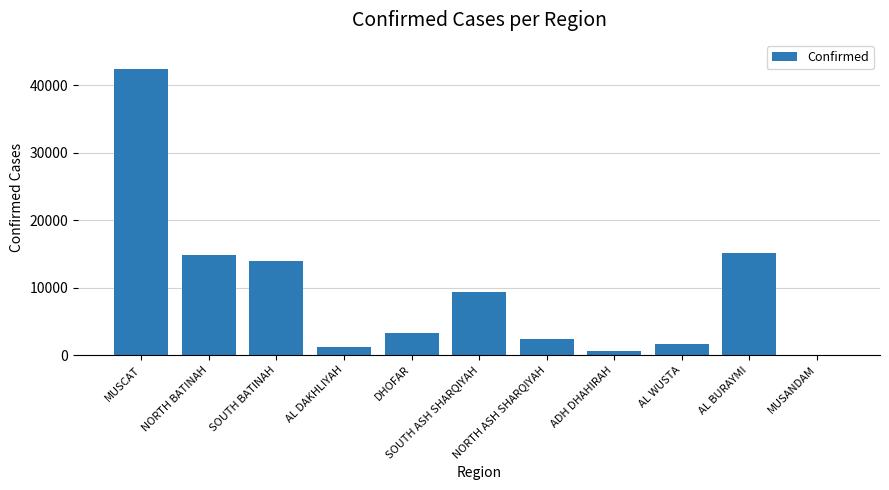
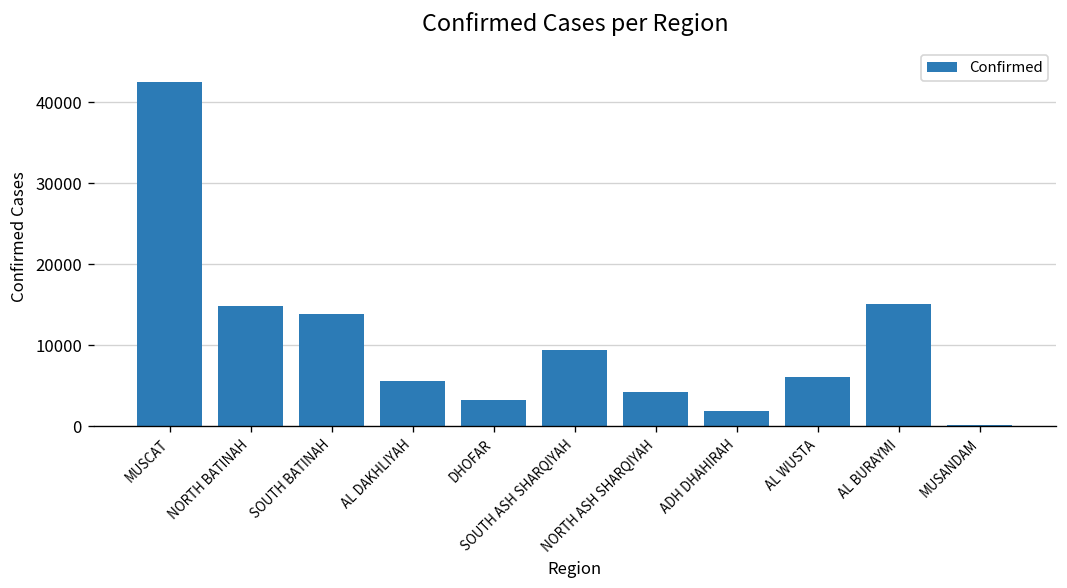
  {
    "MUSCAT": 42000,
    "NORTH BATINAH": 15000,
    "SOUTH BATINAH": 14000,
-   "AL DAKHLIYAH": 1000,
+   "AL DAKHLIYAH": 6000,
    "DHOFAR": 3000,
    "SOUTH ASH SHARQIYAH": 9000,
-   "NORTH ASH SHARQIYAH": 2000,
-   "ADH DHAHIRAH": 1000,
-   "AL WUSTA": 2000,
+   "NORTH ASH SHARQIYAH": 4000,
+   "ADH DHAHIRAH": 2000,
+   "AL WUSTA": 6000,
    "AL BURAYMI": 15000
  }
